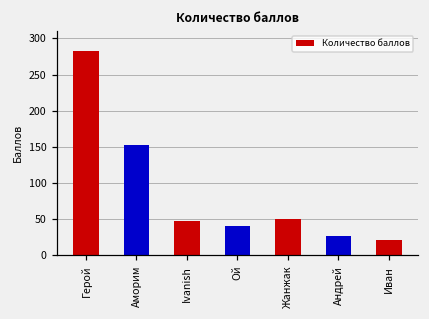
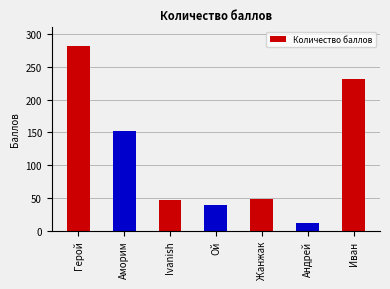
  {
    "Герой": 280,
    "Аморим": 150,
    "Ivanish": 50,
    "Ой": 40,
    "Жанжак": 50,
-   "Андрей": 30,
-   "Иван": 20
+   "Андрей": 10,
+   "Иван": 230
  }
